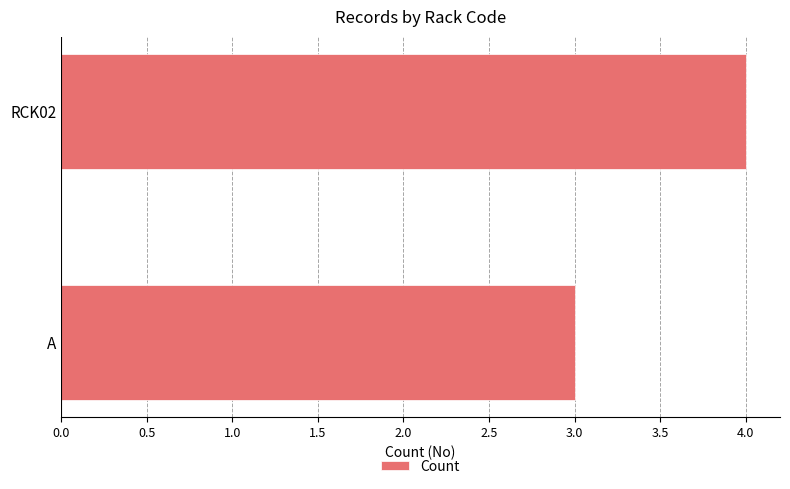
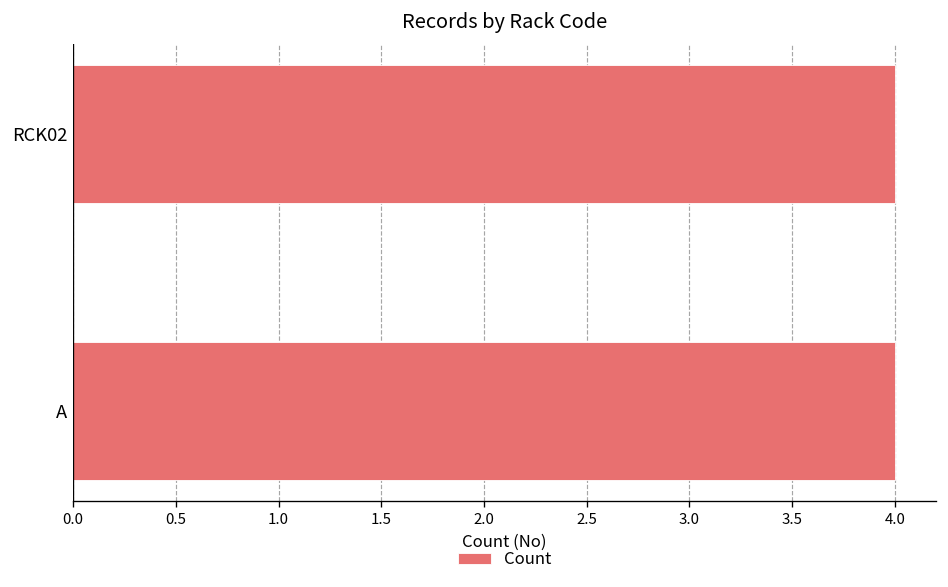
  {
    "RCK02": 4,
-   "A": 3
+   "A": 4
  }
